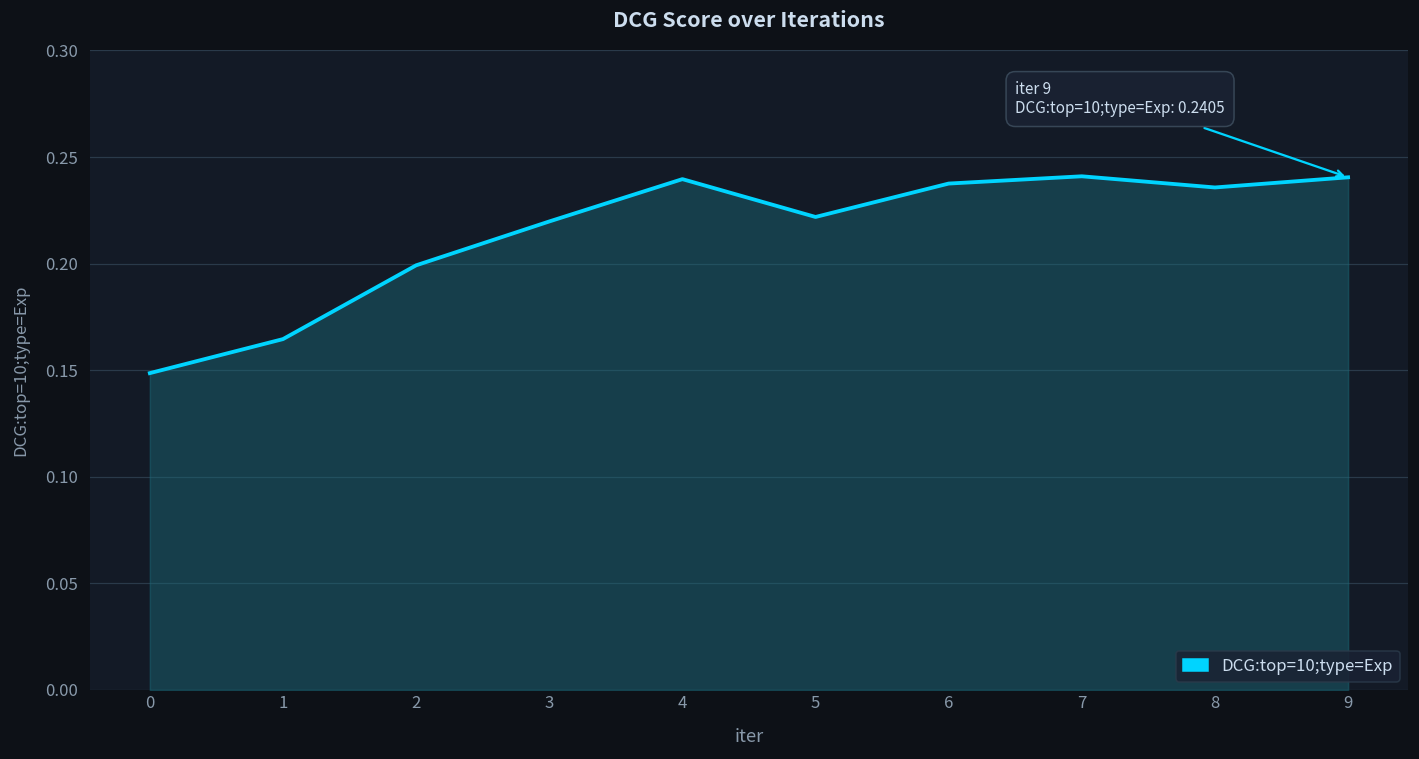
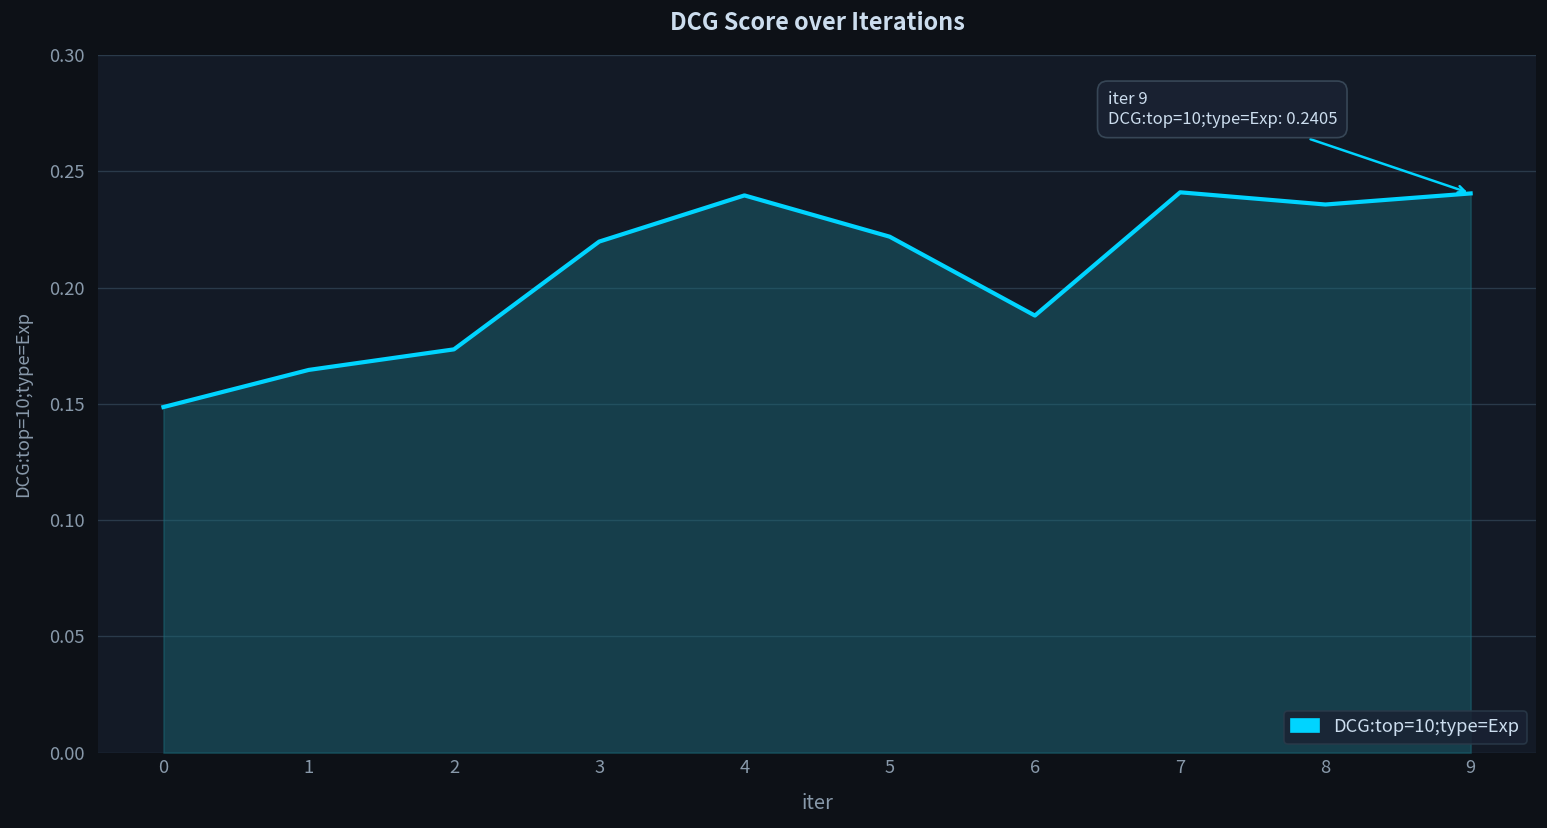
  {
    "0": 0.149,
    "1": 0.165,
-   "2": 0.199,
+   "2": 0.173,
    "3": 0.220,
    "4": 0.240,
    "5": 0.222,
-   "6": 0.238,
+   "6": 0.188,
    "8": 0.236,
    "9": 0.240
  }
